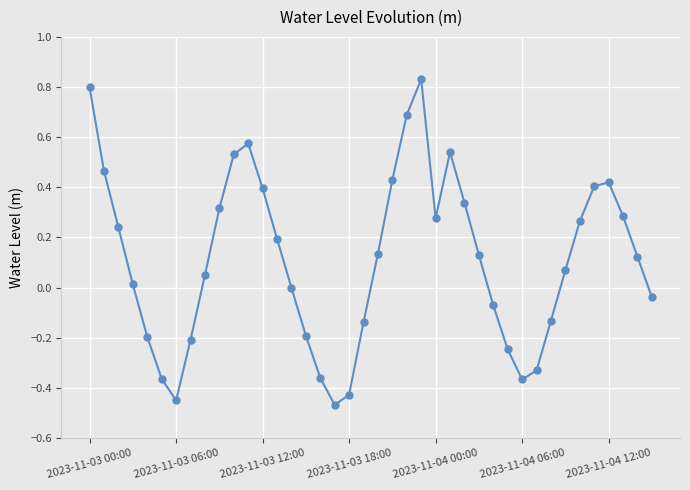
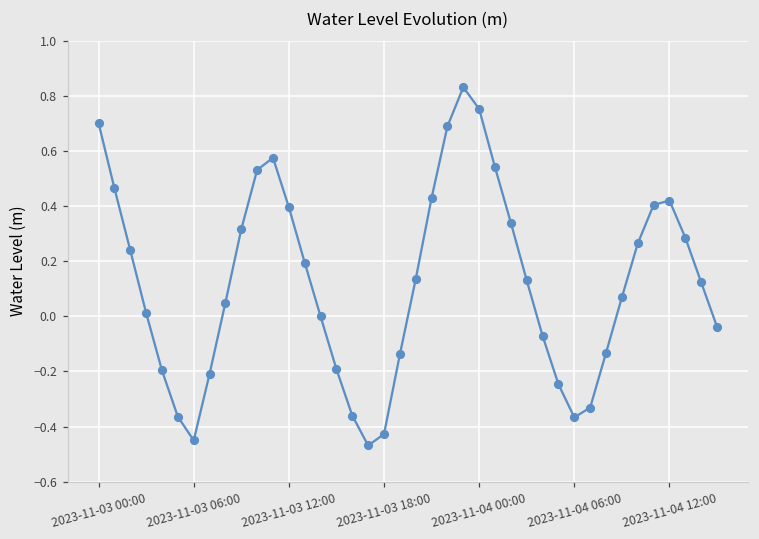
  {
-   "2023-11-03 00:00": 0.80,
+   "2023-11-03 00:00": 0.70,
    "2023-11-03 06:00": -0.45,
    "2023-11-03 12:00": 0.40,
    "2023-11-03 18:00": -0.43,
-   "2023-11-04 00:00": 0.28,
+   "2023-11-04 00:00": 0.75,
    "2023-11-04 06:00": -0.37,
    "2023-11-04 12:00": 0.42
  }
